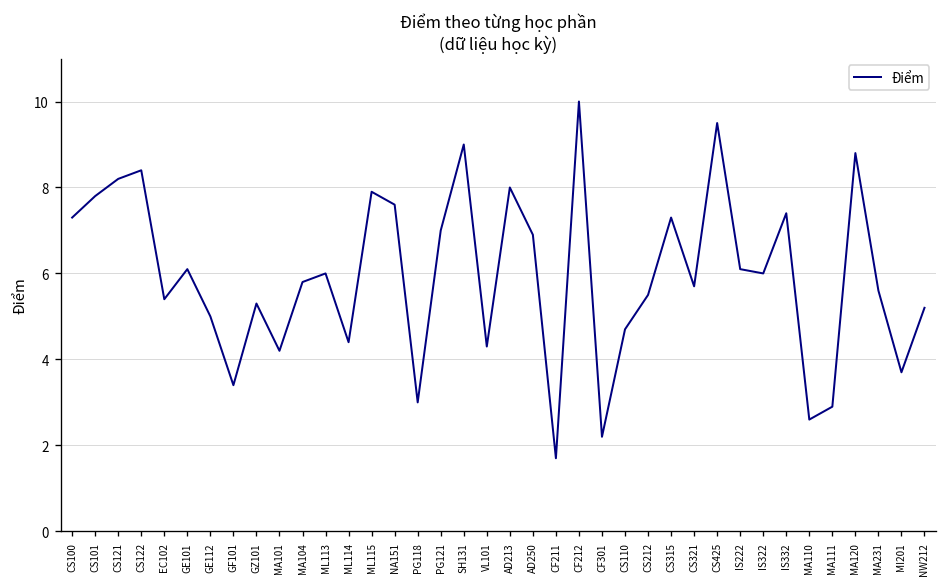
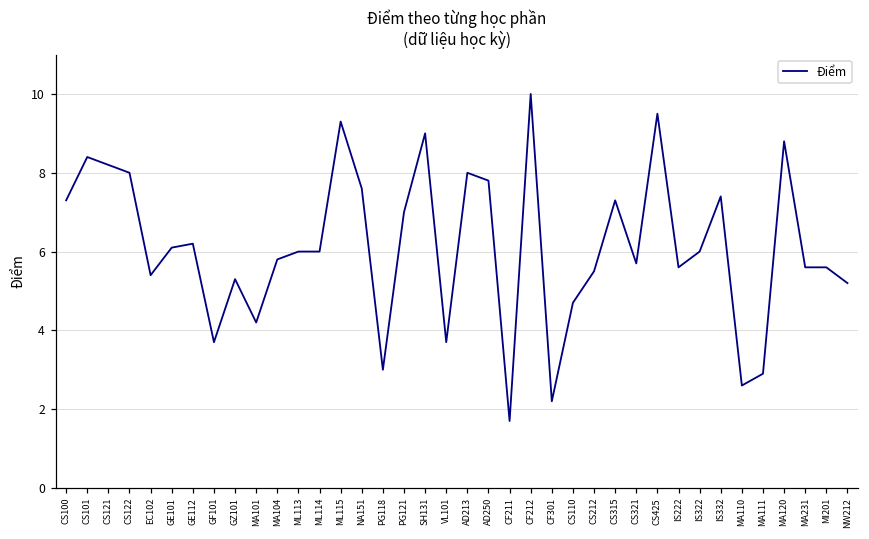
  {
    "CS100": 7.3,
-   "CS101": 7.8,
+   "CS101": 8.4,
    "CS121": 8.2,
-   "CS122": 8.4,
+   "CS122": 8.0,
    "EC102": 5.4,
    "GE101": 6.1,
-   "GE112": 5.0,
-   "GF101": 3.4,
+   "GE112": 6.2,
+   "GF101": 3.7,
    "GZ101": 5.3,
    "MA101": 4.2,
    "MA104": 5.8,
    "ML113": 6.0,
-   "ML114": 4.4,
-   "ML115": 7.9,
+   "ML114": 6.0,
+   "ML115": 9.3,
    "NA151": 7.6,
    "PG118": 3.0,
    "PG121": 7.0,
    "SH131": 9.0,
-   "VL101": 4.3,
+   "VL101": 3.7,
    "AD213": 8.0,
-   "AD250": 6.9,
+   "AD250": 7.8,
    "CF211": 1.7,
    "CF212": 10.0,
    "CF301": 2.2,
    "CS110": 4.7,
    "CS212": 5.5,
    "CS315": 7.3,
    "CS321": 5.7,
    "CS425": 9.5,
-   "IS222": 6.1,
+   "IS222": 5.6,
    "IS322": 6.0,
    "IS332": 7.4,
    "MA110": 2.6,
    "MA111": 2.9,
    "MA120": 8.8,
    "MA231": 5.6,
-   "MI201": 3.7,
+   "MI201": 5.6,
    "NW212": 5.2
  }
